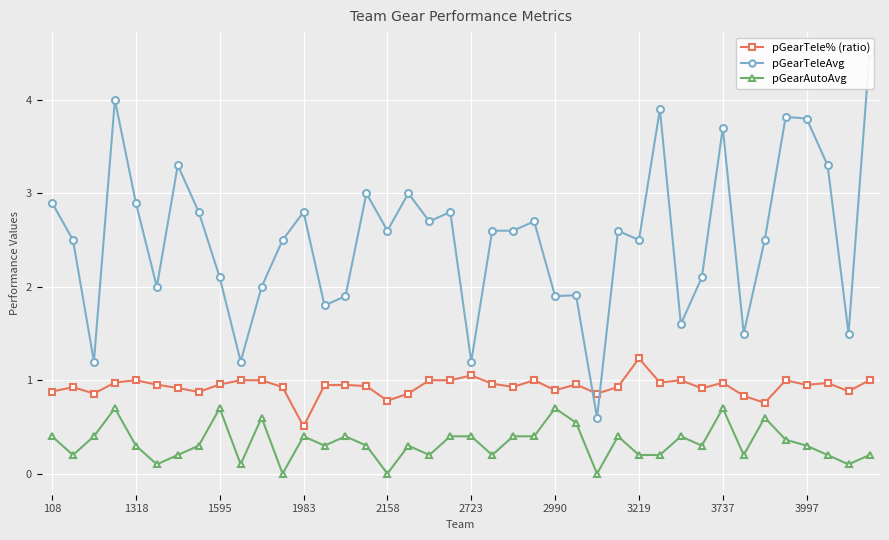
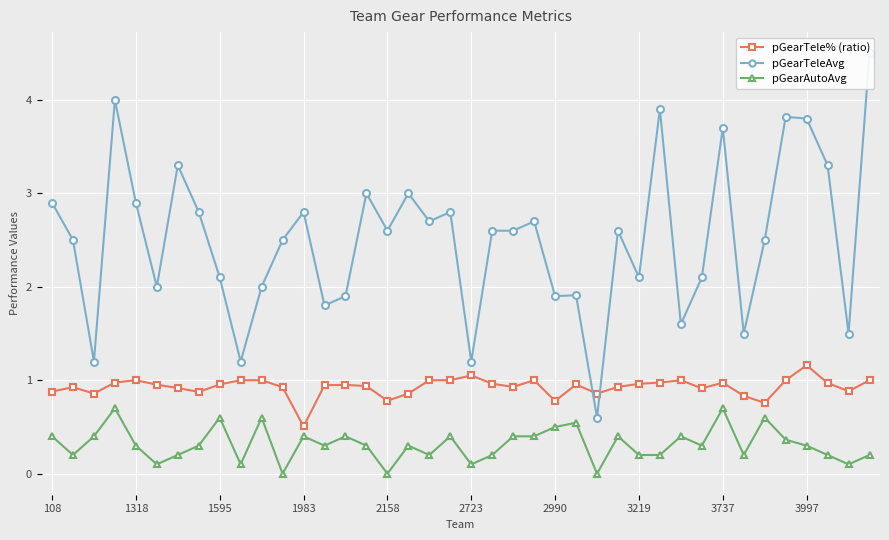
  {
    "pGearTele% (ratio)": {
      "108": 0.9,
      "1318": 1.0,
      "1595": 1.0,
      "1983": 0.5,
      "2158": 0.8,
      "2723": 1.1,
-     "2990": 0.9,
-     "3219": 1.2,
+     "2990": 0.8,
+     "3219": 1.0,
      "3737": 1.0,
-     "3997": 1.0
+     "3997": 1.2
    },
    "pGearTeleAvg": {
      "108": 2.9,
      "1318": 2.9,
      "1595": 2.1,
      "1983": 2.8,
      "2158": 2.6,
      "2723": 1.2,
      "2990": 1.9,
-     "3219": 2.5,
+     "3219": 2.1,
      "3737": 3.7,
      "3997": 3.8
    },
    "pGearAutoAvg": {
      "108": 0.4,
      "1318": 0.3,
-     "1595": 0.7,
+     "1595": 0.6,
      "1983": 0.4,
      "2158": 0.0,
-     "2723": 0.4,
-     "2990": 0.7,
+     "2723": 0.1,
+     "2990": 0.5,
      "3219": 0.2,
      "3737": 0.7,
      "3997": 0.3
    }
  }
